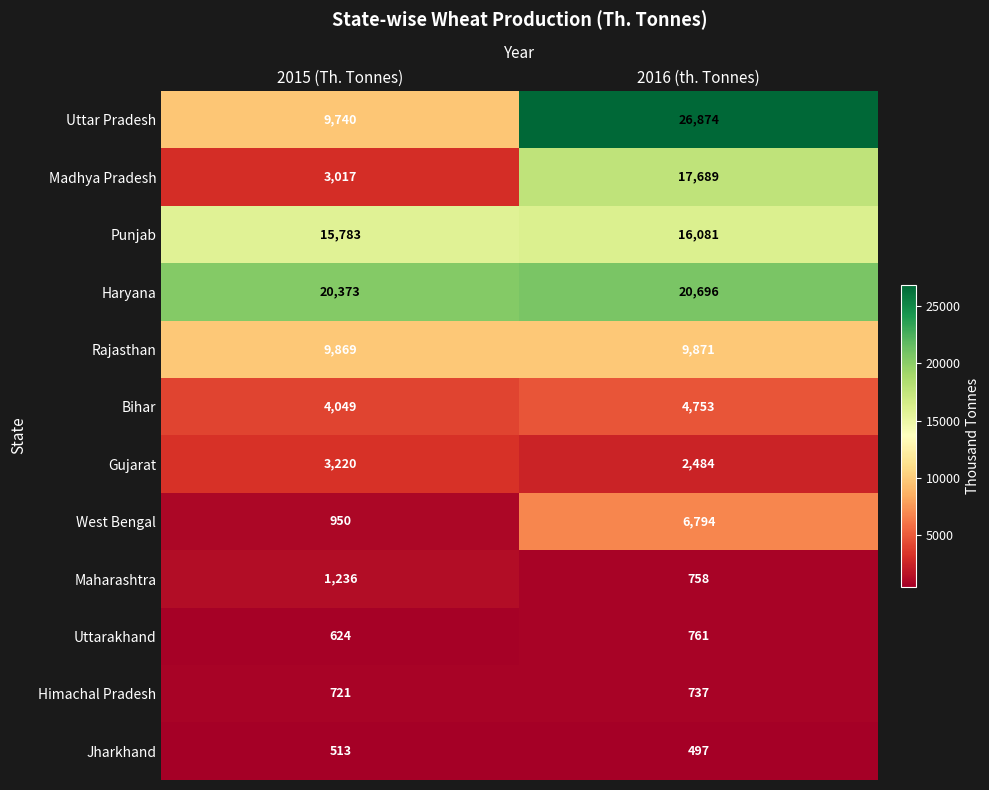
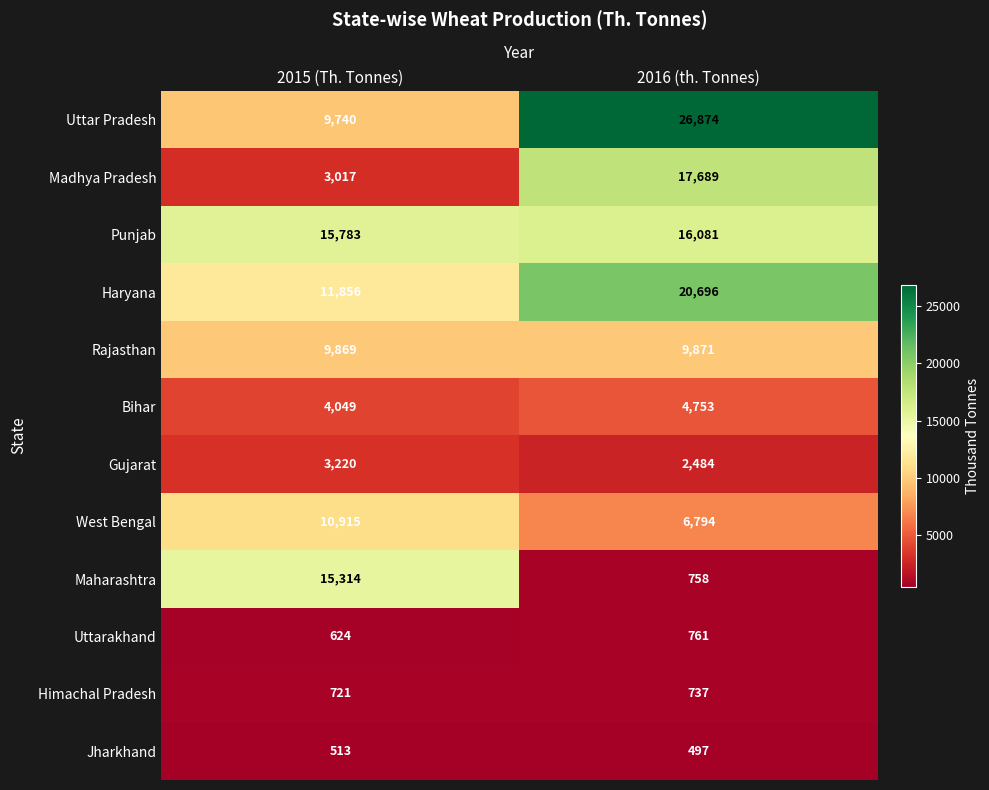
  {
    "Uttar Pradesh": {
      "2015 (Th. Tonnes)": "9,740",
      "2016 (th. Tonnes)": "26,874"
    },
    "Madhya Pradesh": {
      "2015 (Th. Tonnes)": "3,017",
      "2016 (th. Tonnes)": "17,689"
    },
    "Punjab": {
      "2015 (Th. Tonnes)": "15,783",
      "2016 (th. Tonnes)": "16,081"
    },
    "Haryana": {
-     "2015 (Th. Tonnes)": "20,373",
+     "2015 (Th. Tonnes)": "11,856",
      "2016 (th. Tonnes)": "20,696"
    },
    "Rajasthan": {
      "2015 (Th. Tonnes)": "9,869",
      "2016 (th. Tonnes)": "9,871"
    },
    "Bihar": {
      "2015 (Th. Tonnes)": "4,049",
      "2016 (th. Tonnes)": "4,753"
    },
    "Gujarat": {
      "2015 (Th. Tonnes)": "3,220",
      "2016 (th. Tonnes)": "2,484"
    },
    "West Bengal": {
-     "2015 (Th. Tonnes)": "950",
+     "2015 (Th. Tonnes)": "10,915",
      "2016 (th. Tonnes)": "6,794"
    },
    "Maharashtra": {
-     "2015 (Th. Tonnes)": "1,236",
+     "2015 (Th. Tonnes)": "15,314",
      "2016 (th. Tonnes)": "758"
    },
    "Uttarakhand": {
      "2015 (Th. Tonnes)": "624",
      "2016 (th. Tonnes)": "761"
    },
    "Himachal Pradesh": {
      "2015 (Th. Tonnes)": "721",
      "2016 (th. Tonnes)": "737"
    },
    "Jharkhand": {
      "2015 (Th. Tonnes)": "513",
      "2016 (th. Tonnes)": "497"
    }
  }
